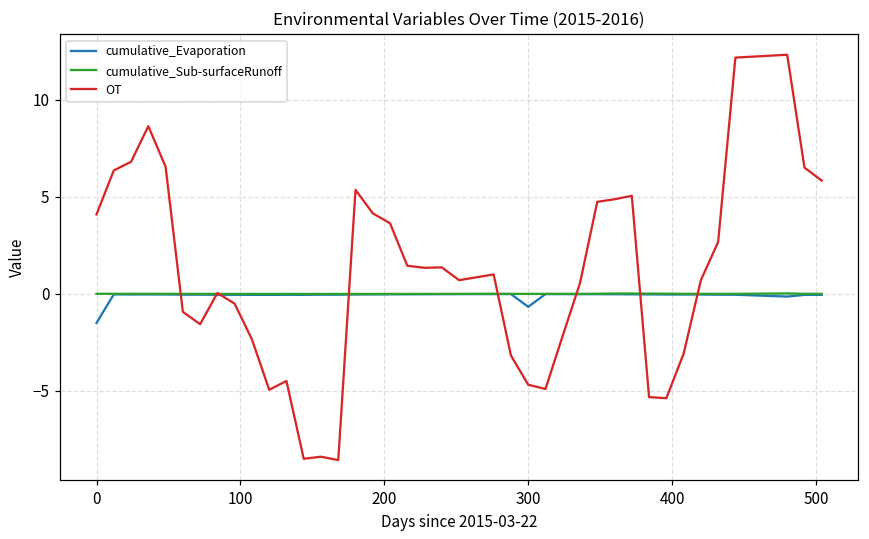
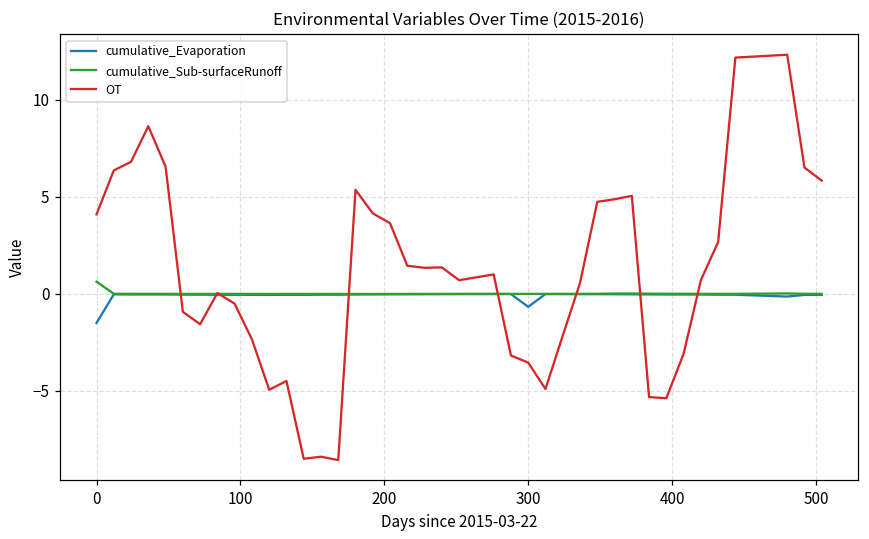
  {
    "cumulative_Evaporation": {
      "0": -1.5,
      "300": -0.7
    },
    "cumulative_Sub-surfaceRunoff": {
-     "0": 0.0,
+     "0": 0.6,
      "300": 0.0
    },
    "OT": {
      "0": 4.1,
-     "300": -4.7
+     "300": -3.5
    }
  }
